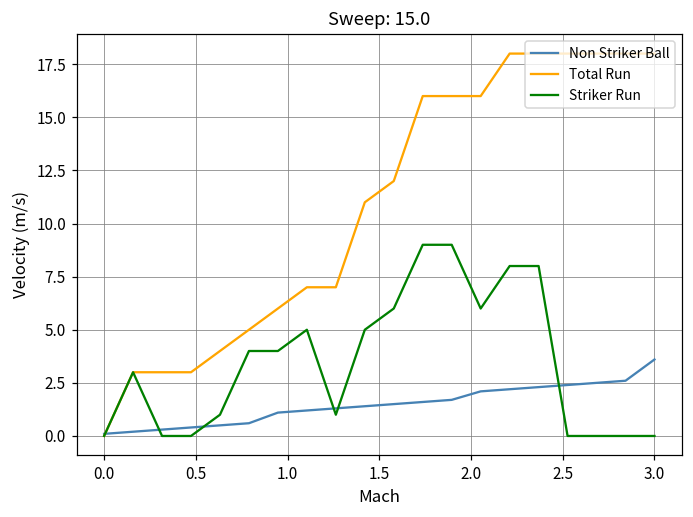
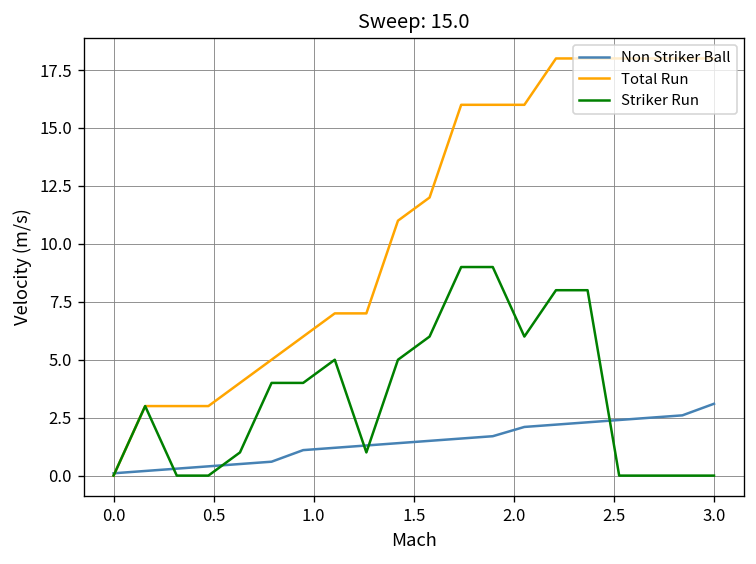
  {
    "Non Striker Ball": {
-     "3.0": 3.6
+     "3.0": 3.1
    },
    "Striker Run": {
      "3.0": 0.0
    }
  }
